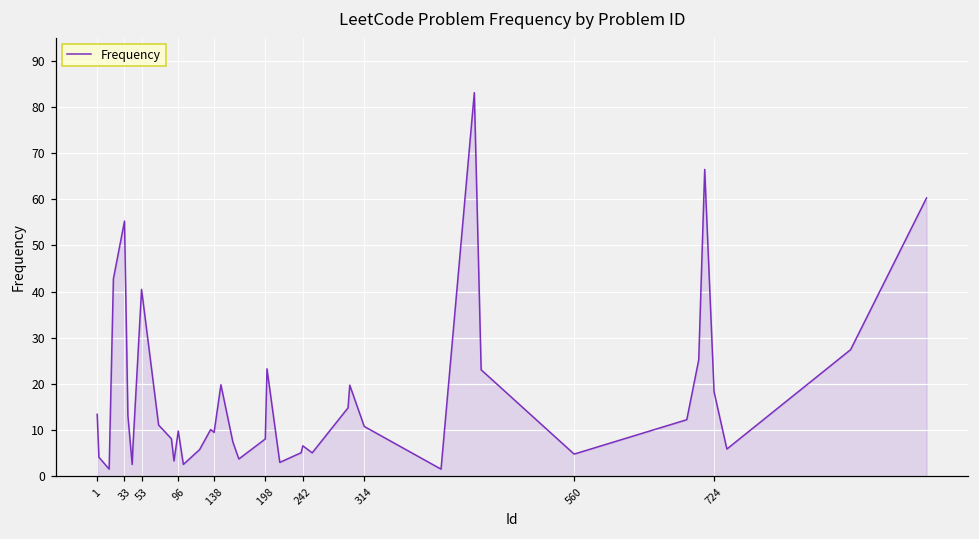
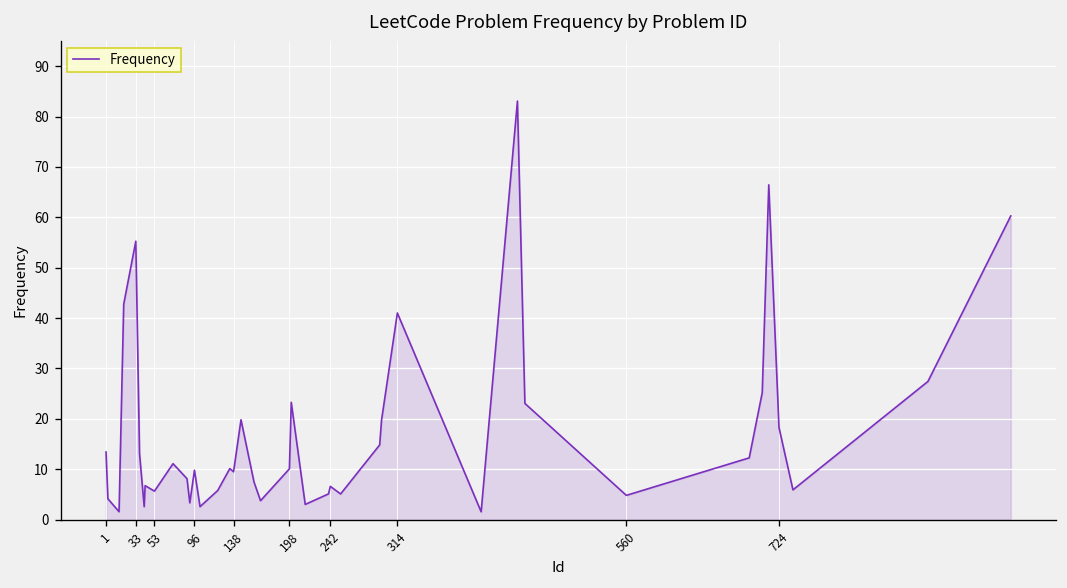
  {
    "1": 13,
    "33": 55,
-   "53": 40,
+   "53": 6,
    "96": 10,
    "138": 9,
-   "198": 8,
+   "198": 10,
    "242": 7,
-   "314": 11,
+   "314": 41,
    "560": 5,
    "724": 18
  }
